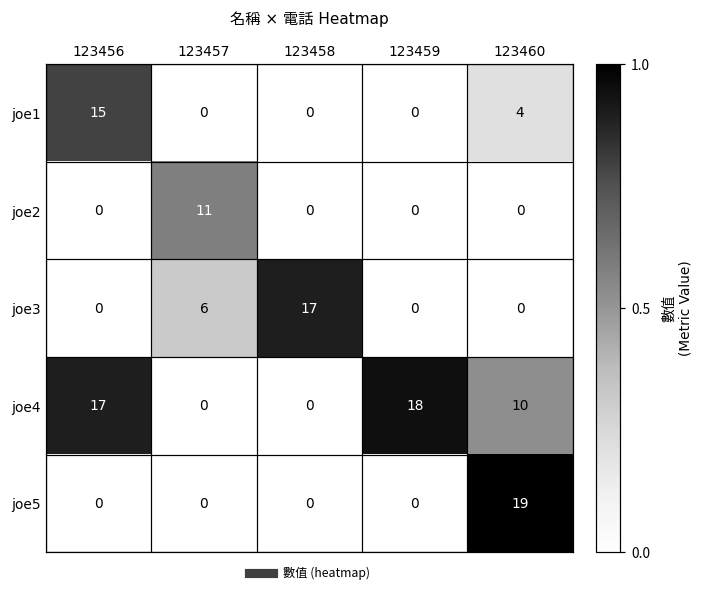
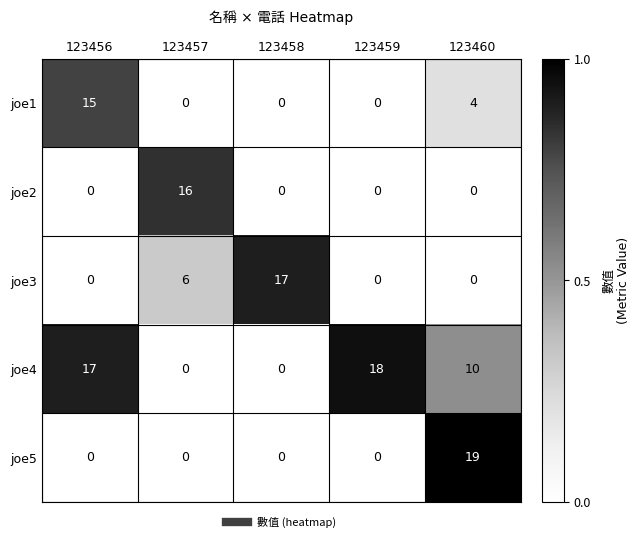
  {
    "joe1": {
      "123456": 15,
      "123457": 0,
      "123458": 0,
      "123459": 0,
      "123460": 4
    },
    "joe2": {
      "123456": 0,
-     "123457": 11,
+     "123457": 16,
      "123458": 0,
      "123459": 0,
      "123460": 0
    },
    "joe3": {
      "123456": 0,
      "123457": 6,
      "123458": 17,
      "123459": 0,
      "123460": 0
    },
    "joe4": {
      "123456": 17,
      "123457": 0,
      "123458": 0,
      "123459": 18,
      "123460": 10
    },
    "joe5": {
      "123456": 0,
      "123457": 0,
      "123458": 0,
      "123459": 0,
      "123460": 19
    }
  }
